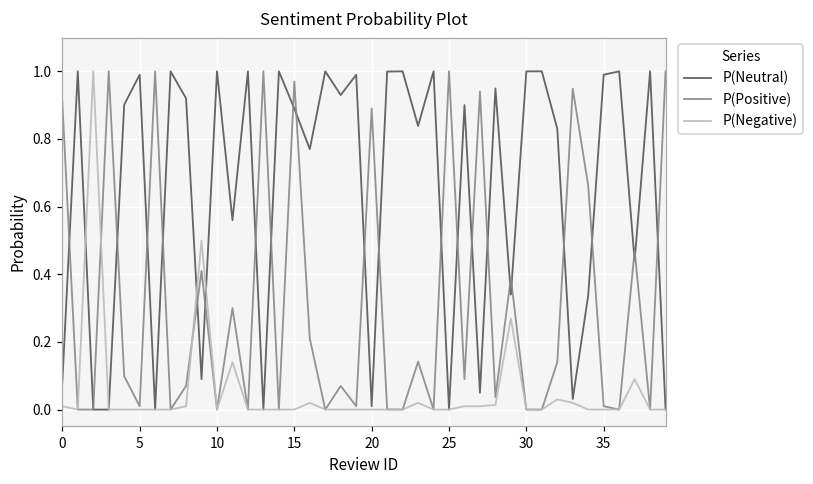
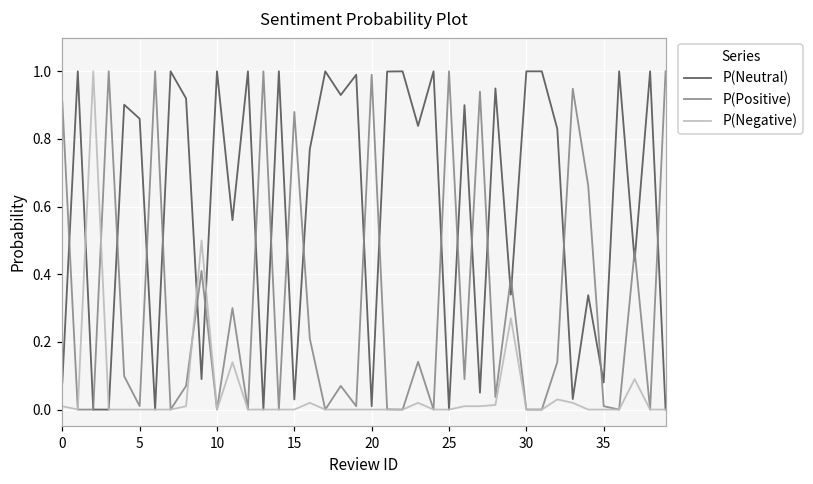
  {
    "P(Neutral)": {
      "0": 0.08,
-     "5": 0.99,
+     "5": 0.86,
      "10": 1.00,
-     "15": 0.89,
+     "15": 0.03,
      "20": 0.01,
      "30": 1.00,
-     "35": 0.99
+     "35": 0.08
    },
    "P(Positive)": {
      "0": 0.91,
      "5": 0.01,
-     "15": 0.97,
-     "20": 0.89,
+     "15": 0.88,
+     "20": 0.99,
      "25": 1.00,
      "35": 0.01
    },
    "P(Negative)": {
      "0": 0.01,
      "5": 0.00,
      "15": 0.00,
      "20": 0.00,
      "35": 0.00
    }
  }
